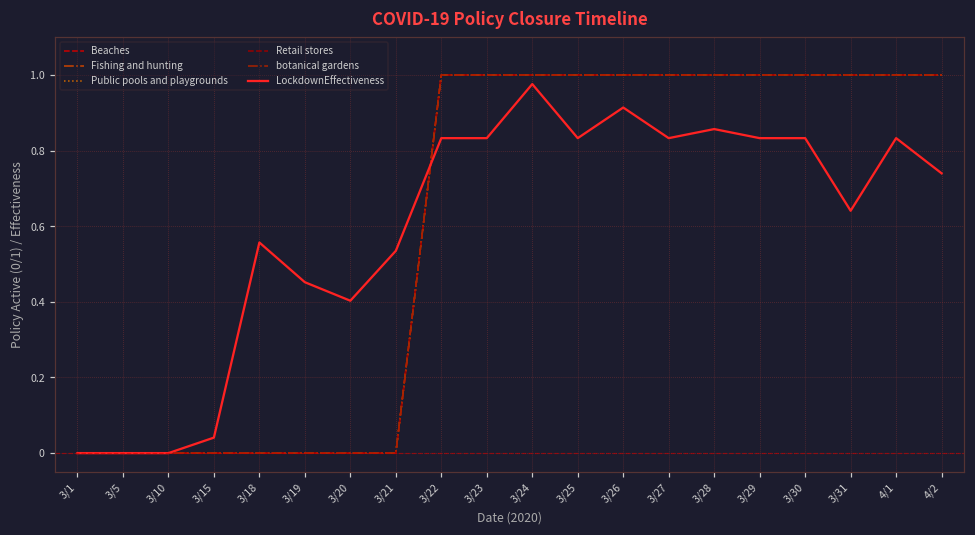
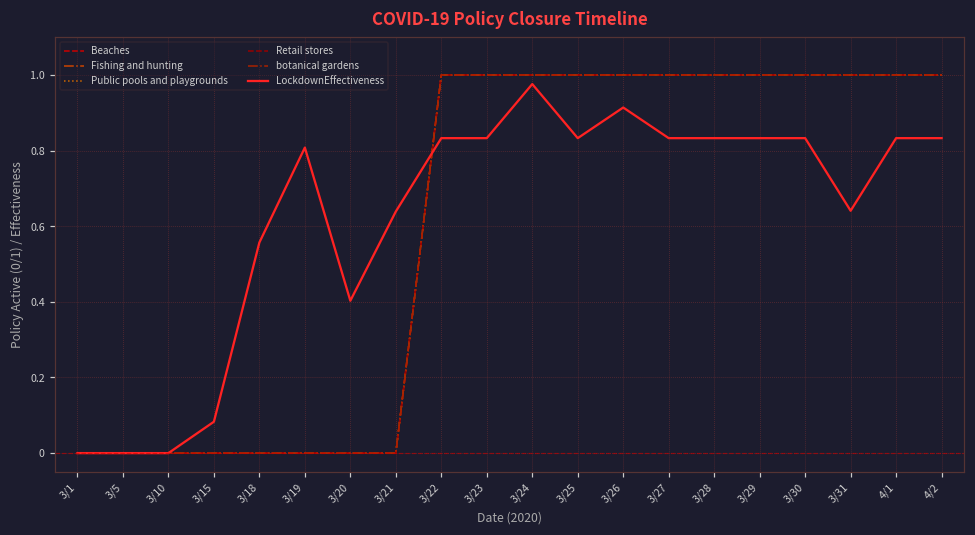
  {
    "botanical gardens": {
      "3/15": 0.00,
      "3/18": 0.00,
      "3/19": 0.00,
      "3/20": 0.00,
      "3/21": 0.00,
      "3/22": 1.00,
      "3/23": 1.00,
      "3/24": 1.00,
      "3/25": 1.00,
      "3/26": 1.00,
      "3/27": 1.00,
      "3/28": 1.00,
      "3/29": 1.00,
      "3/30": 1.00,
      "3/31": 1.00,
      "4/1": 1.00,
      "4/2": 1.00
    },
    "LockdownEffectiveness": {
-     "3/15": 0.04,
+     "3/15": 0.08,
      "3/18": 0.56,
-     "3/19": 0.45,
+     "3/19": 0.81,
      "3/20": 0.40,
-     "3/21": 0.54,
+     "3/21": 0.64,
      "3/22": 0.83,
      "3/23": 0.83,
      "3/24": 0.98,
      "3/25": 0.83,
      "3/26": 0.91,
      "3/27": 0.83,
-     "3/28": 0.86,
+     "3/28": 0.83,
      "3/29": 0.83,
      "3/30": 0.83,
      "3/31": 0.64,
      "4/1": 0.83,
-     "4/2": 0.74
+     "4/2": 0.83
    }
  }
